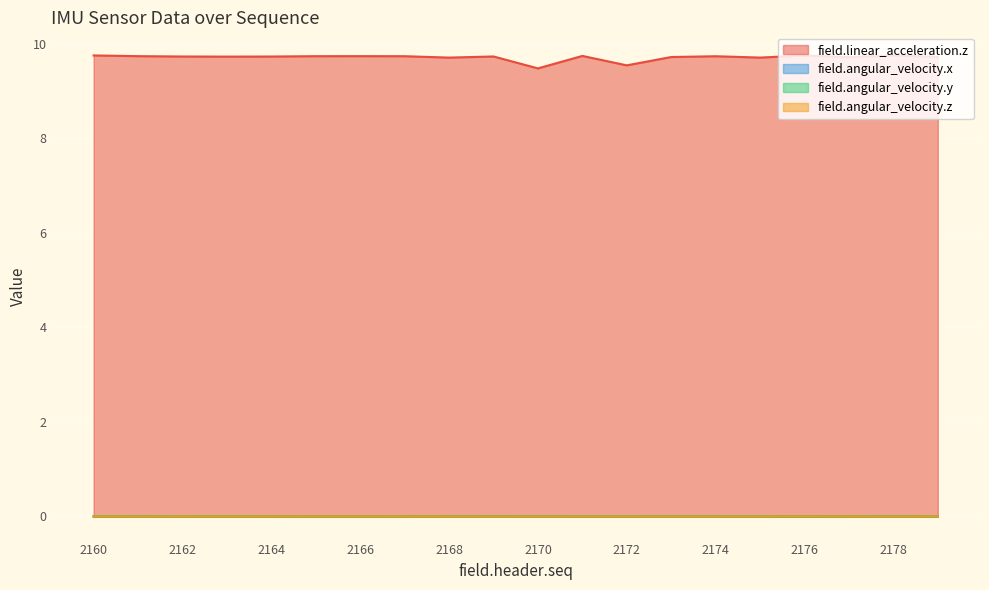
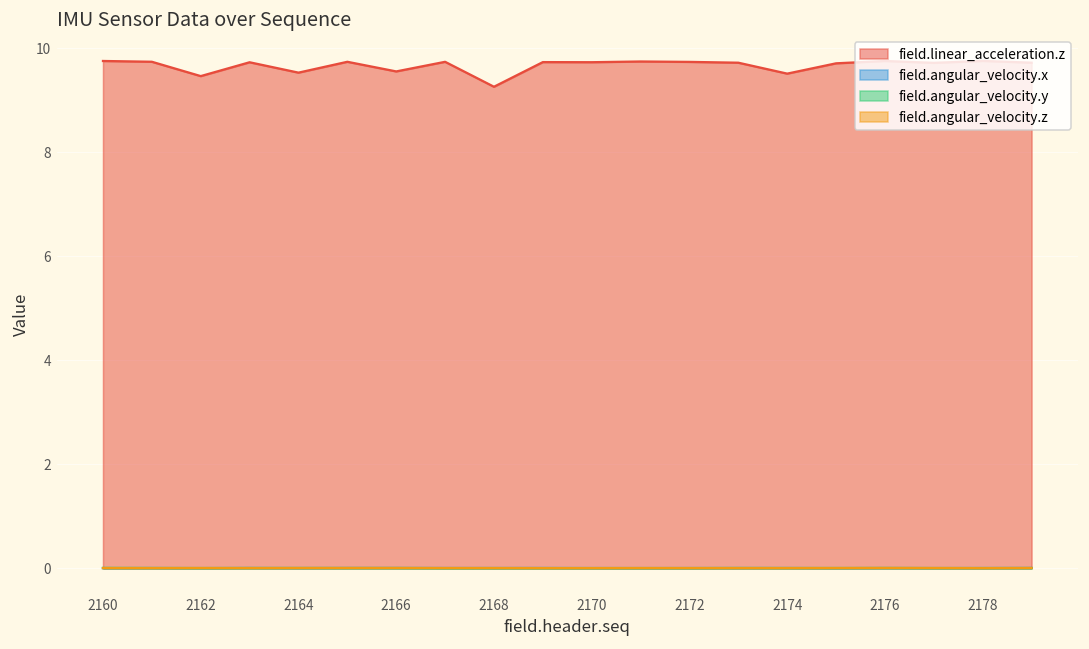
  {
    "field.linear_acceleration.z": {
      "2160": 9.8,
-     "2162": 9.7,
-     "2164": 9.7,
-     "2166": 9.7,
-     "2168": 9.7,
-     "2170": 9.5,
-     "2172": 9.5,
-     "2174": 9.7
+     "2162": 9.5,
+     "2164": 9.5,
+     "2166": 9.6,
+     "2168": 9.3,
+     "2170": 9.7,
+     "2172": 9.7,
+     "2174": 9.5
    },
    "field.angular_velocity.z": {
      "2160": 0.0,
      "2162": 0.0,
      "2164": 0.0,
      "2166": 0.0,
      "2168": 0.0,
      "2170": 0.0,
      "2172": 0.0,
      "2174": 0.0,
      "2176": 0.0,
      "2178": 0.0
    }
  }
